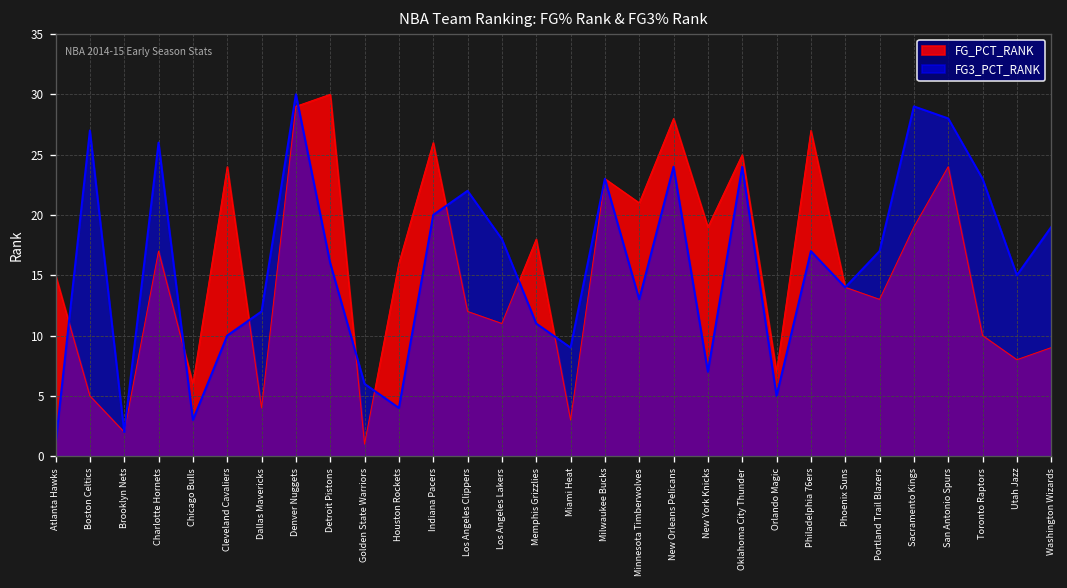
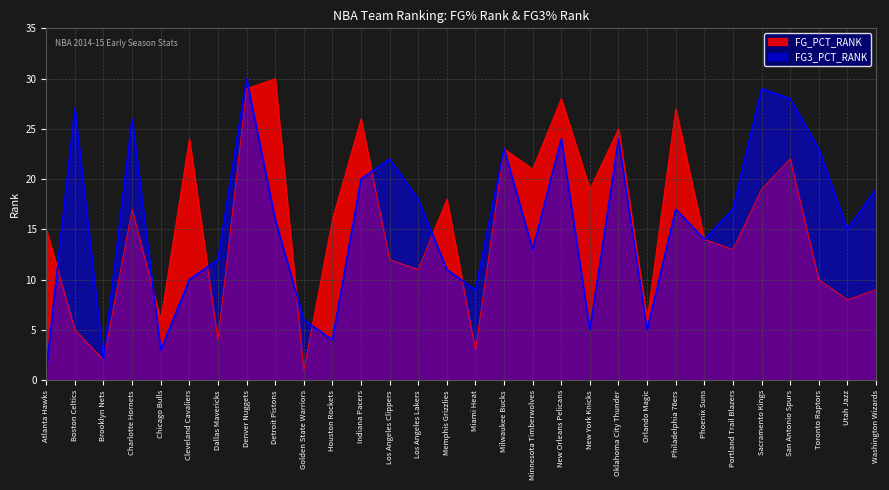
  {
    "FG_PCT_RANK": {
      "Atlanta Hawks": 15,
      "Boston Celtics": 5,
      "Charlotte Hornets": 17,
      "Chicago Bulls": 6,
      "Cleveland Cavaliers": 24,
      "Dallas Mavericks": 4,
      "Denver Nuggets": 29,
      "Detroit Pistons": 30,
      "Golden State Warriors": 1,
      "Houston Rockets": 16,
      "Indiana Pacers": 26,
      "Los Angeles Clippers": 12,
      "Los Angeles Lakers": 11,
      "Memphis Grizzlies": 18,
      "Miami Heat": 3,
      "Minnesota Timberwolves": 21,
      "New Orleans Pelicans": 28,
      "New York Knicks": 19,
      "Oklahoma City Thunder": 25,
-     "Orlando Magic": 7,
+     "Orlando Magic": 6,
      "Philadelphia 76ers": 27,
      "Portland Trail Blazers": 13,
      "Sacramento Kings": 19,
-     "San Antonio Spurs": 24,
+     "San Antonio Spurs": 22,
      "Toronto Raptors": 10,
      "Utah Jazz": 8,
      "Washington Wizards": 9
    },
    "FG3_PCT_RANK": {
      "Atlanta Hawks": 1,
      "Boston Celtics": 27,
      "Charlotte Hornets": 26,
      "Chicago Bulls": 3,
      "Cleveland Cavaliers": 10,
      "Dallas Mavericks": 12,
      "Denver Nuggets": 30,
      "Detroit Pistons": 16,
      "Golden State Warriors": 6,
      "Houston Rockets": 4,
      "Indiana Pacers": 20,
      "Los Angeles Clippers": 22,
      "Los Angeles Lakers": 18,
      "Memphis Grizzlies": 11,
      "Miami Heat": 9,
      "Minnesota Timberwolves": 13,
      "New Orleans Pelicans": 24,
-     "New York Knicks": 7,
+     "New York Knicks": 5,
      "Oklahoma City Thunder": 24,
      "Orlando Magic": 5,
      "Philadelphia 76ers": 17,
      "Portland Trail Blazers": 17,
      "Sacramento Kings": 29,
      "San Antonio Spurs": 28,
      "Toronto Raptors": 23,
      "Utah Jazz": 15,
      "Washington Wizards": 19
    }
  }
